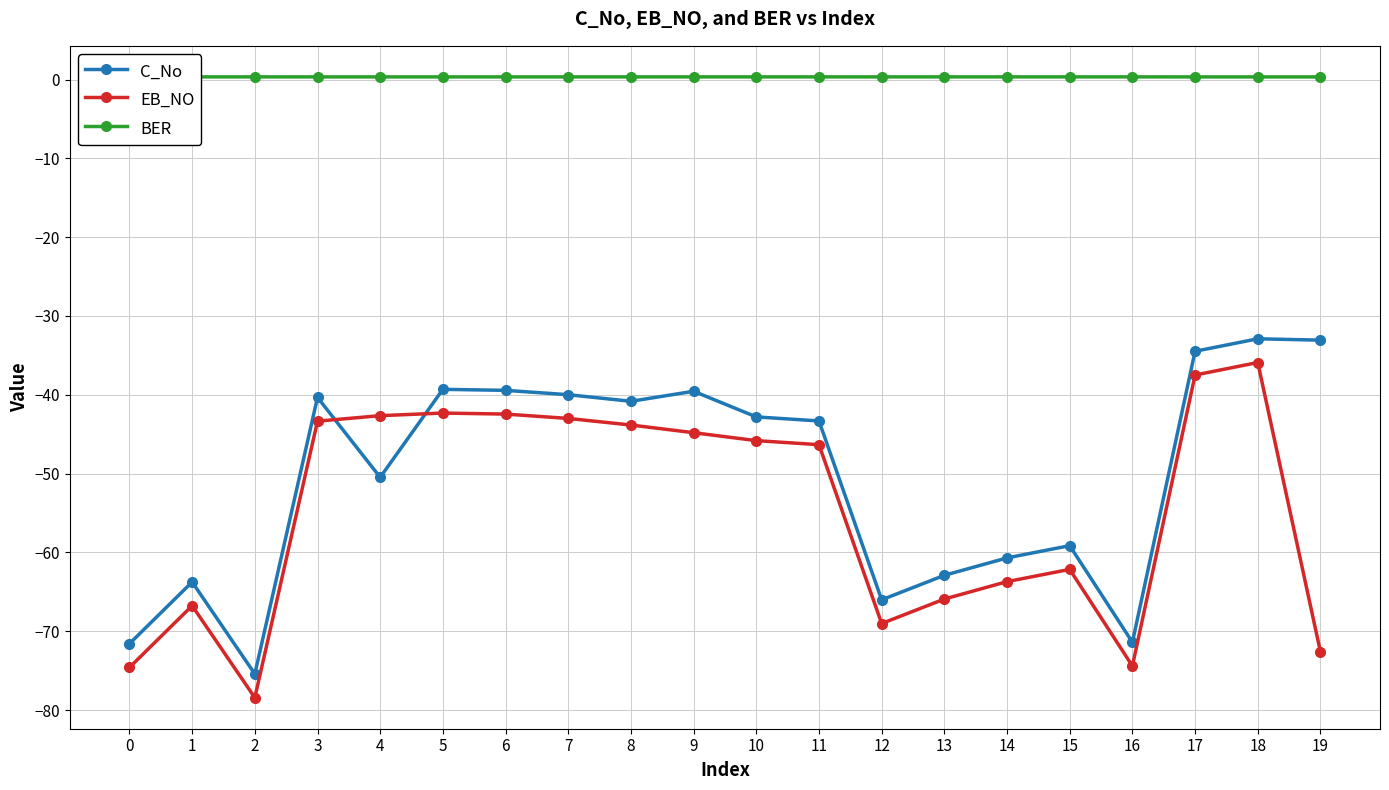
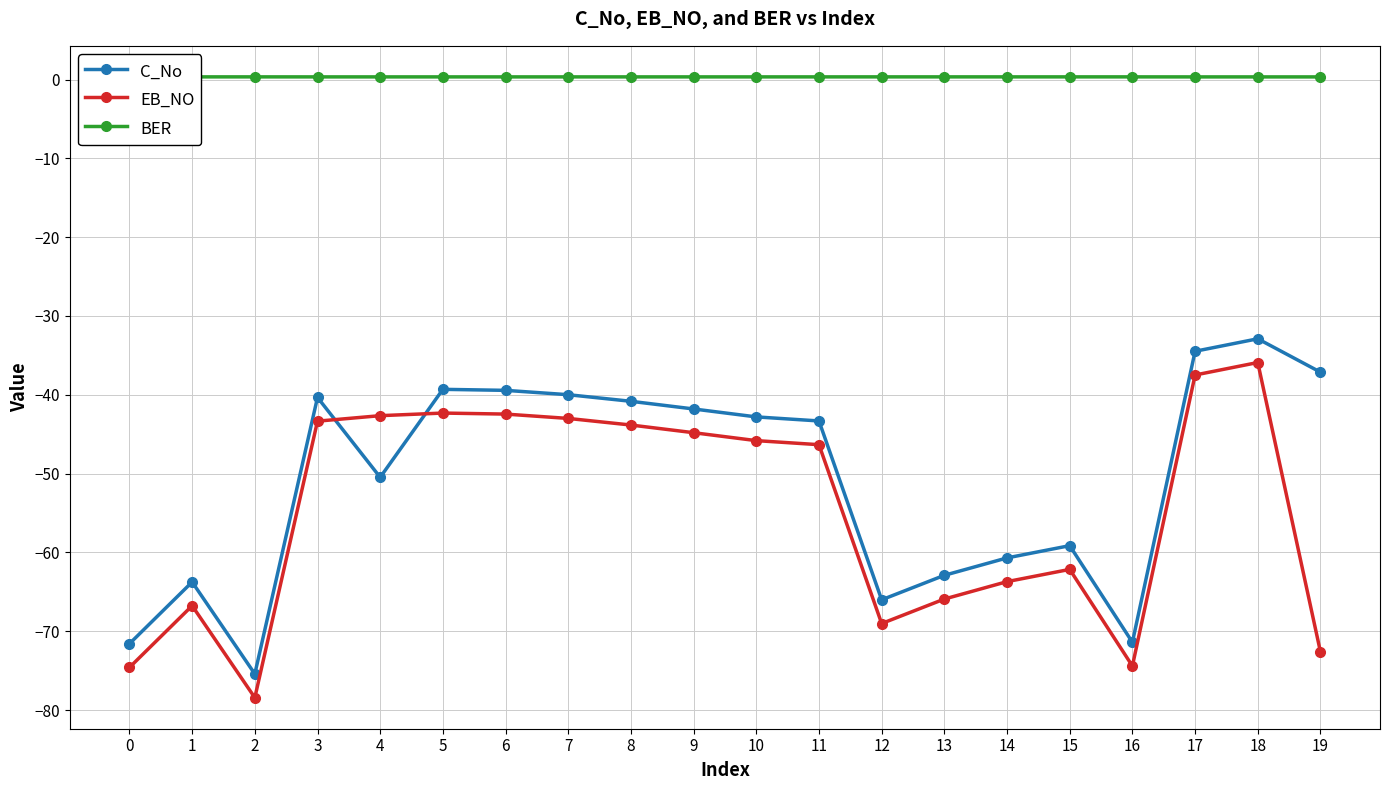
  {
    "C_No": {
      "0": -72,
      "1": -64,
      "2": -75,
      "3": -40,
      "4": -50,
      "5": -39,
      "6": -39,
      "7": -40,
      "8": -41,
-     "9": -40,
+     "9": -42,
      "10": -43,
      "11": -43,
      "12": -66,
      "13": -63,
      "14": -61,
      "15": -59,
      "16": -71,
      "17": -34,
      "18": -33,
-     "19": -33
+     "19": -37
    },
    "EB_NO": {
      "0": -75,
      "1": -67,
      "2": -78,
      "3": -43,
      "4": -43,
      "5": -42,
      "6": -42,
      "7": -43,
      "8": -44,
      "9": -45,
      "10": -46,
      "11": -46,
      "12": -69,
      "13": -66,
      "14": -64,
      "15": -62,
      "16": -74,
      "17": -37,
      "18": -36,
      "19": -73
    },
    "BER": {
      "2": 0,
      "3": 0,
      "4": 0,
      "5": 0,
      "6": 0,
      "7": 0,
      "8": 0,
      "9": 0,
      "10": 0,
      "11": 0,
      "12": 0,
      "13": 0,
      "14": 0,
      "15": 0,
      "16": 0,
      "17": 0,
      "18": 0,
      "19": 0
    }
  }
